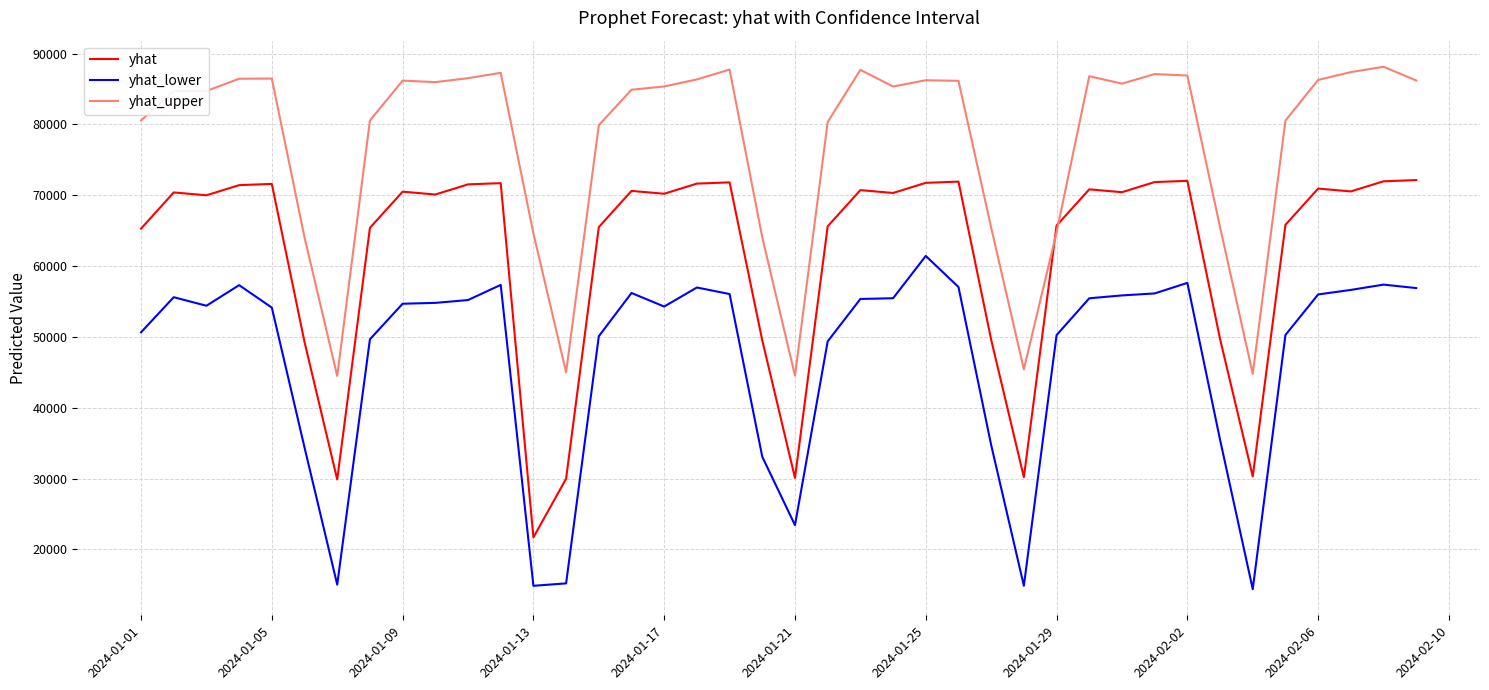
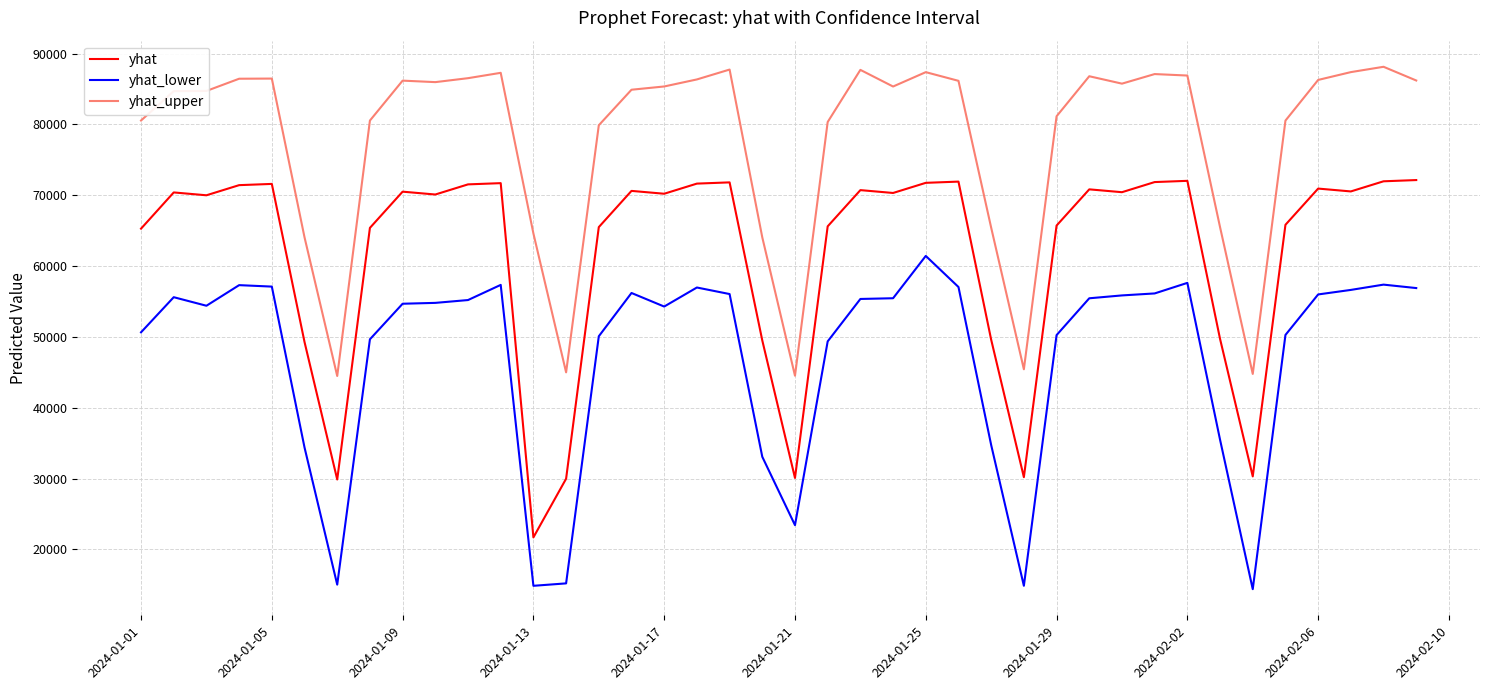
  {
    "yhat": {
      "2024-01-01": 65000,
      "2024-01-05": 72000,
      "2024-01-09": 71000,
      "2024-01-13": 22000,
      "2024-01-17": 70000,
      "2024-01-21": 30000,
      "2024-01-25": 72000,
      "2024-01-29": 66000,
      "2024-02-02": 72000,
      "2024-02-06": 71000
    },
    "yhat_lower": {
      "2024-01-01": 51000,
-     "2024-01-05": 54000,
+     "2024-01-05": 57000,
      "2024-01-09": 55000,
      "2024-01-13": 15000,
      "2024-01-17": 54000,
      "2024-01-21": 23000,
      "2024-01-25": 61000,
      "2024-01-29": 50000,
      "2024-02-02": 58000,
      "2024-02-06": 56000
    },
    "yhat_upper": {
      "2024-01-01": 81000,
      "2024-01-05": 86000,
      "2024-01-09": 86000,
      "2024-01-13": 65000,
      "2024-01-17": 85000,
      "2024-01-21": 45000,
-     "2024-01-25": 86000,
-     "2024-01-29": 65000,
+     "2024-01-25": 87000,
+     "2024-01-29": 81000,
      "2024-02-02": 87000,
      "2024-02-06": 86000
    }
  }
